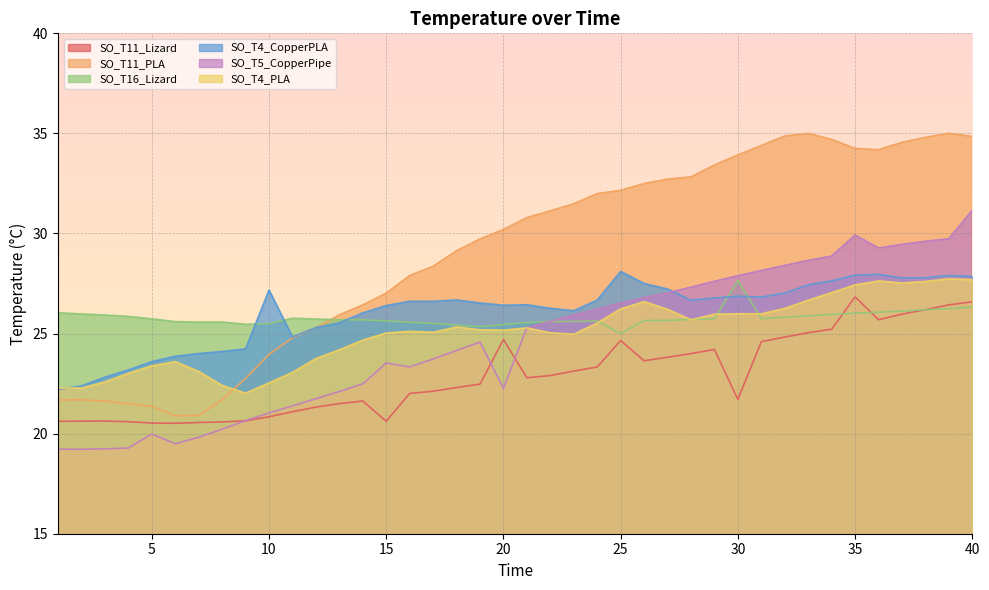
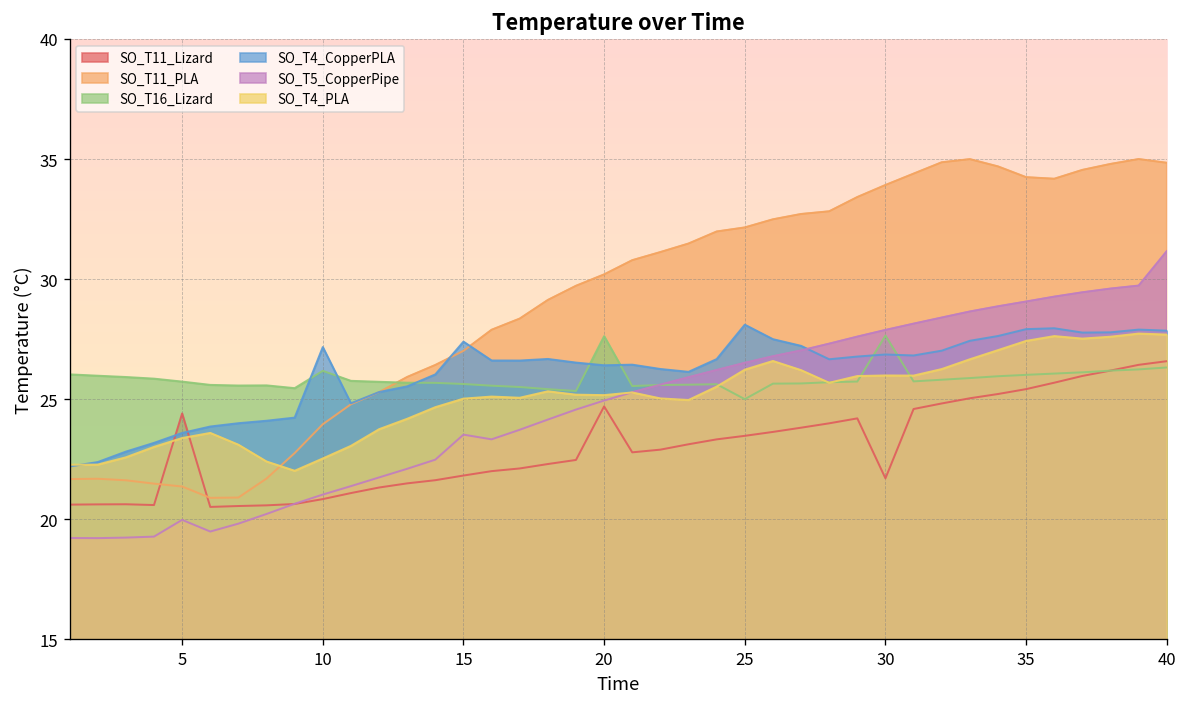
  {
    "SO_T11_Lizard": {
-     "5": 20.5,
+     "5": 24.4,
      "10": 20.8,
-     "15": 20.6,
+     "15": 21.8,
      "20": 24.7,
-     "25": 24.7,
+     "25": 23.5,
      "30": 21.7,
-     "35": 26.8,
+     "35": 25.4,
      "40": 26.6
    },
    "SO_T16_Lizard": {
      "5": 25.7,
-     "10": 25.5,
+     "10": 26.2,
      "15": 25.6,
-     "20": 25.4,
+     "20": 27.6,
      "25": 25.0,
      "30": 27.7,
      "35": 26.0,
      "40": 26.3
    },
    "SO_T4_CopperPLA": {
      "5": 23.6,
      "10": 27.2,
-     "15": 26.4,
+     "15": 27.4,
      "20": 26.4,
      "25": 28.1,
      "30": 26.9,
      "35": 27.9,
      "40": 27.9
    },
    "SO_T5_CopperPipe": {
      "5": 20.0,
      "10": 21.0,
      "15": 23.5,
-     "20": 22.3,
+     "20": 24.9,
      "25": 26.5,
      "30": 27.9,
-     "35": 29.9,
+     "35": 29.1,
      "40": 31.2
    }
  }
